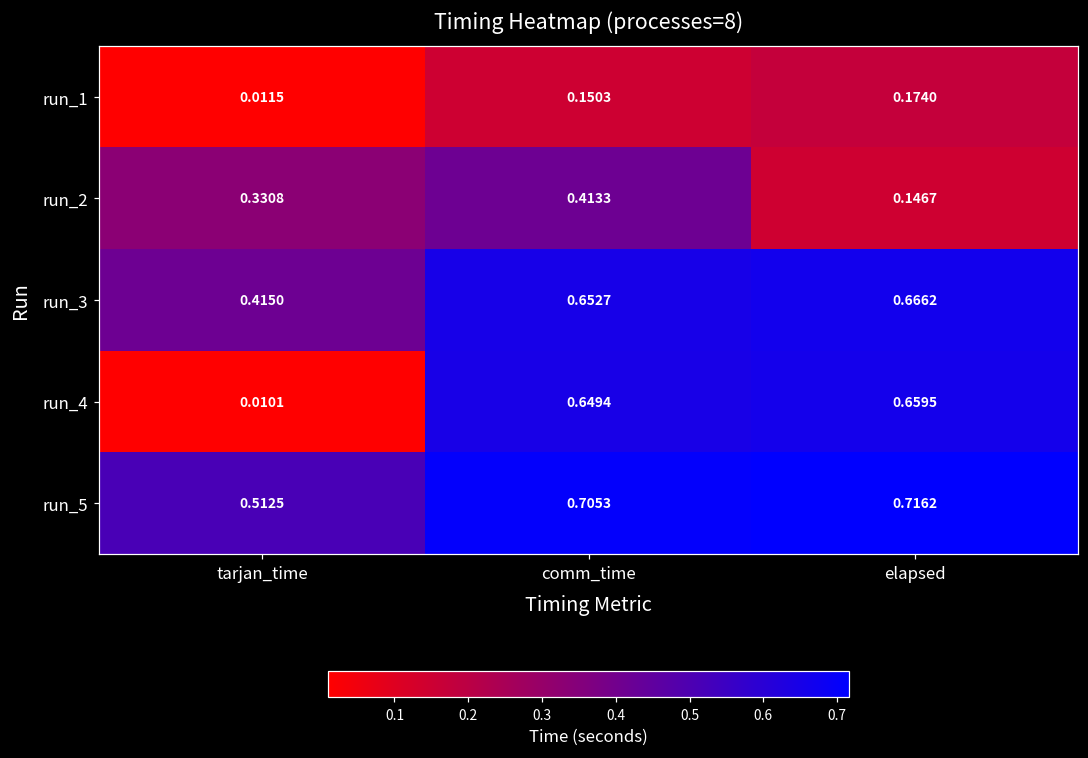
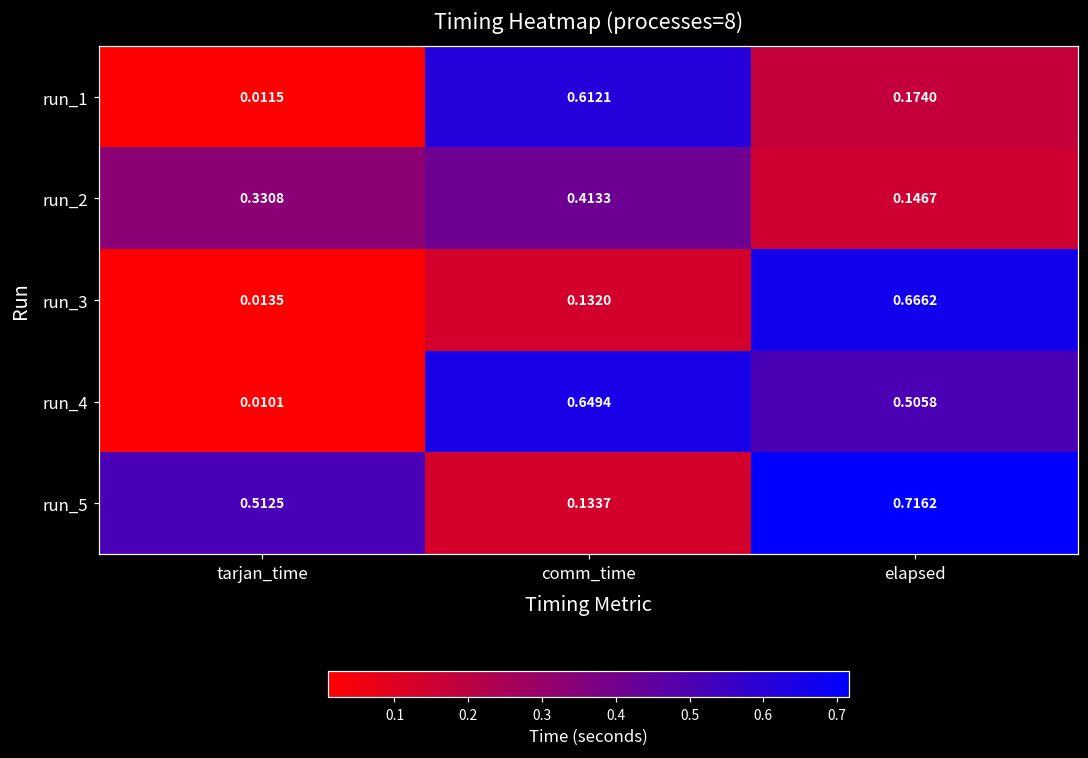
  {
    "run_1": {
      "tarjan_time": 0.0115,
-     "comm_time": 0.1503,
+     "comm_time": 0.6121,
      "elapsed": 0.1740
    },
    "run_2": {
      "tarjan_time": 0.3308,
      "comm_time": 0.4133,
      "elapsed": 0.1467
    },
    "run_3": {
-     "tarjan_time": 0.4150,
-     "comm_time": 0.6527,
+     "tarjan_time": 0.0135,
+     "comm_time": 0.1320,
      "elapsed": 0.6662
    },
    "run_4": {
      "tarjan_time": 0.0101,
      "comm_time": 0.6494,
-     "elapsed": 0.6595
+     "elapsed": 0.5058
    },
    "run_5": {
      "tarjan_time": 0.5125,
-     "comm_time": 0.7053,
+     "comm_time": 0.1337,
      "elapsed": 0.7162
    }
  }
